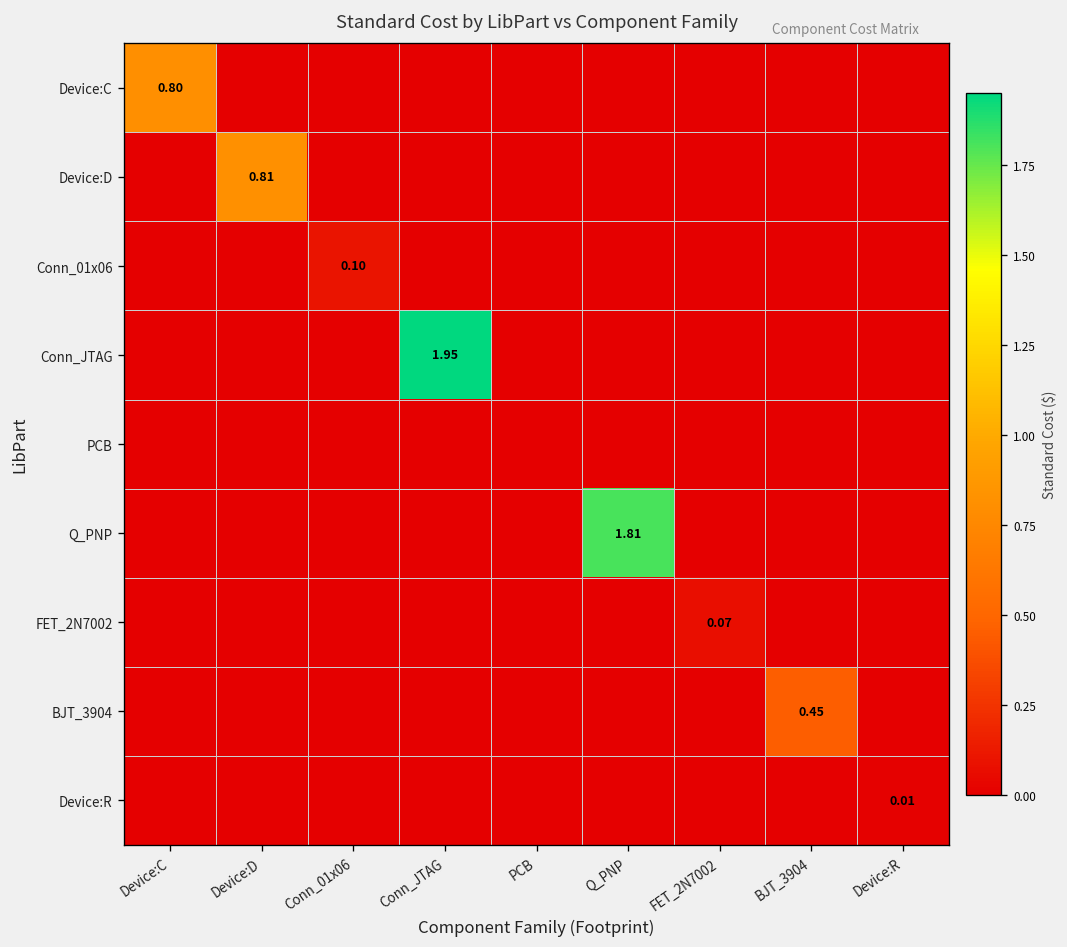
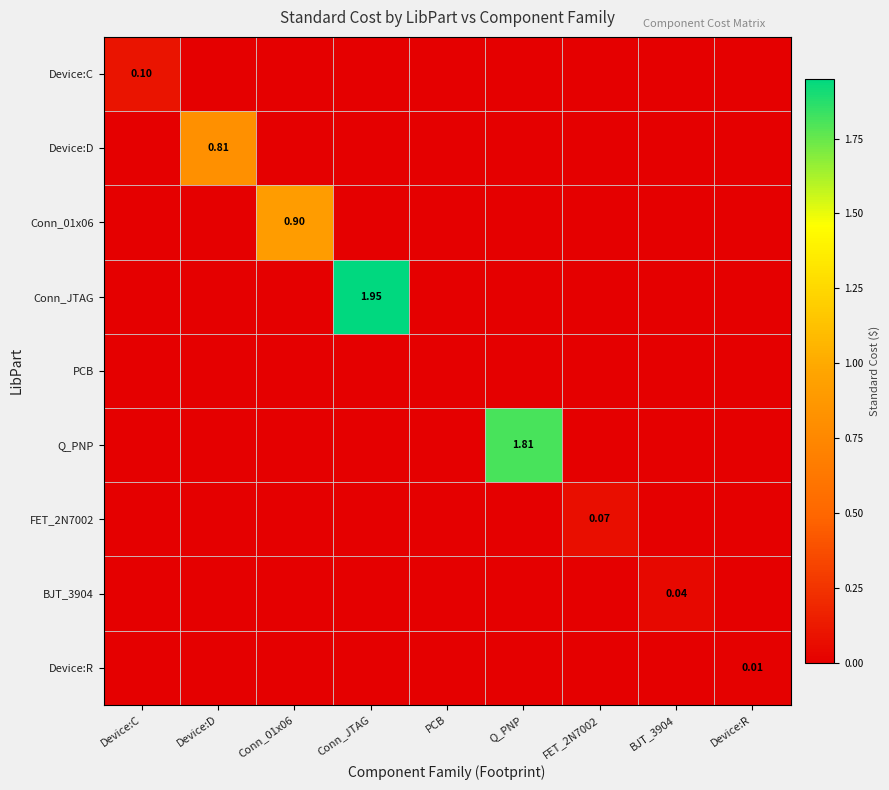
  {
    "Device:C": {
-     "Device:C": 0.80
+     "Device:C": 0.10
    },
    "Device:D": {
      "Device:D": 0.81
    },
    "Conn_01x06": {
-     "Conn_01x06": 0.10
+     "Conn_01x06": 0.90
    },
    "Conn_JTAG": {
      "Conn_JTAG": 1.95
    },
    "Q_PNP": {
      "Q_PNP": 1.81
    },
    "FET_2N7002": {
      "FET_2N7002": 0.07
    },
    "BJT_3904": {
-     "BJT_3904": 0.45
+     "BJT_3904": 0.04
    },
    "Device:R": {
      "Device:R": 0.01
    }
  }
